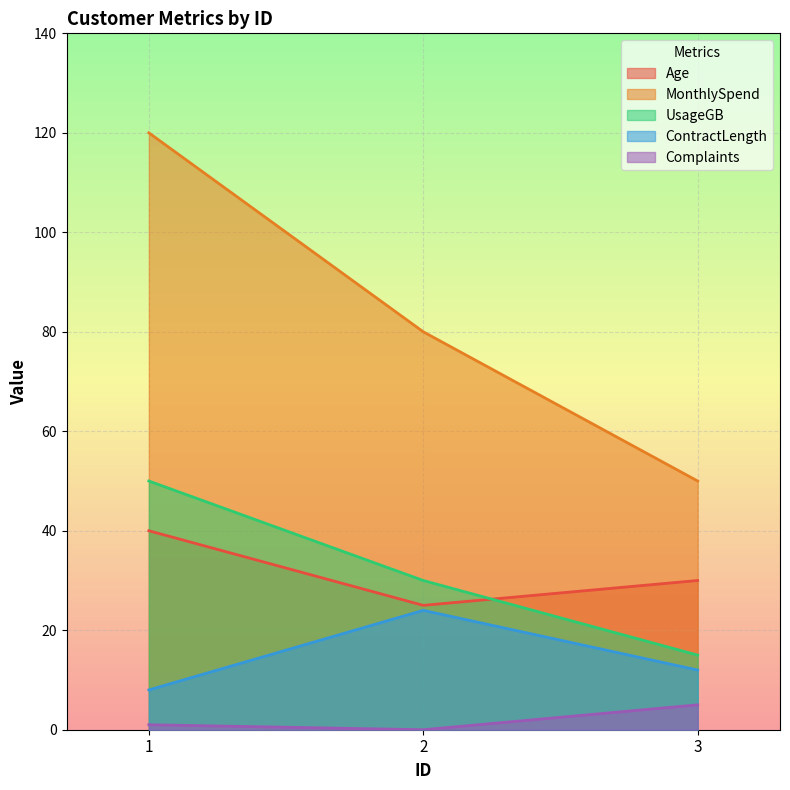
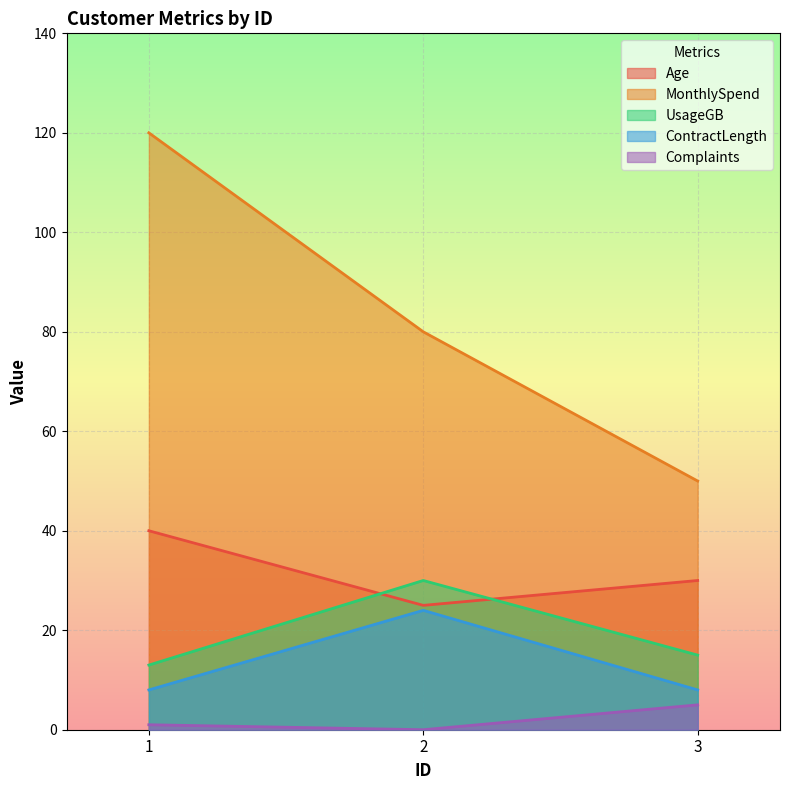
  {
    "UsageGB": {
-     "1": 50,
+     "1": 13,
      "2": 30,
      "3": 15
    },
    "ContractLength": {
      "1": 8,
      "2": 24,
-     "3": 12
+     "3": 8
    },
    "Complaints": {
      "1": 1,
      "2": 0,
      "3": 5
    }
  }
